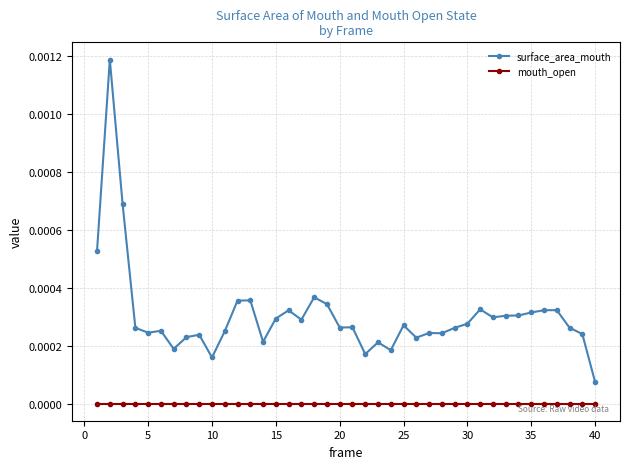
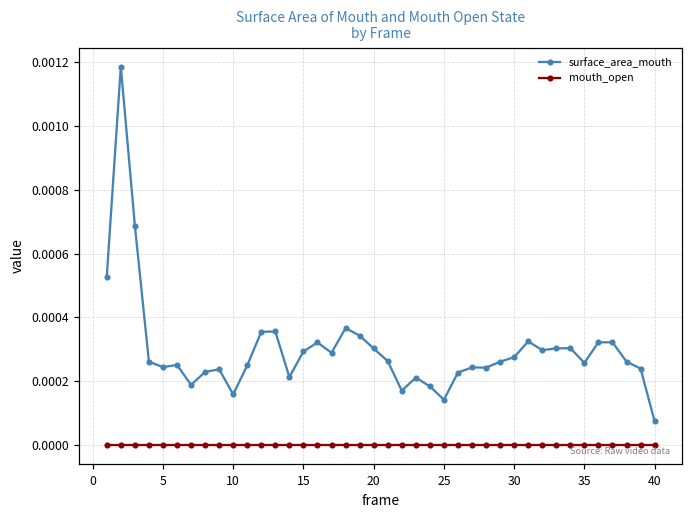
  {
    "surface_area_mouth": {
      "5": 0.00024,
      "10": 0.00016,
      "15": 0.00029,
-     "20": 0.00026,
-     "25": 0.00027,
+     "20": 0.00030,
+     "25": 0.00014,
      "30": 0.00028,
-     "35": 0.00031,
+     "35": 0.00026,
      "40": 0.00007
    },
    "mouth_open": {
      "5": 0.00000,
      "10": 0.00000,
      "15": 0.00000,
      "20": 0.00000,
      "25": 0.00000,
      "30": 0.00000,
      "35": 0.00000,
      "40": 0.00000
    }
  }
